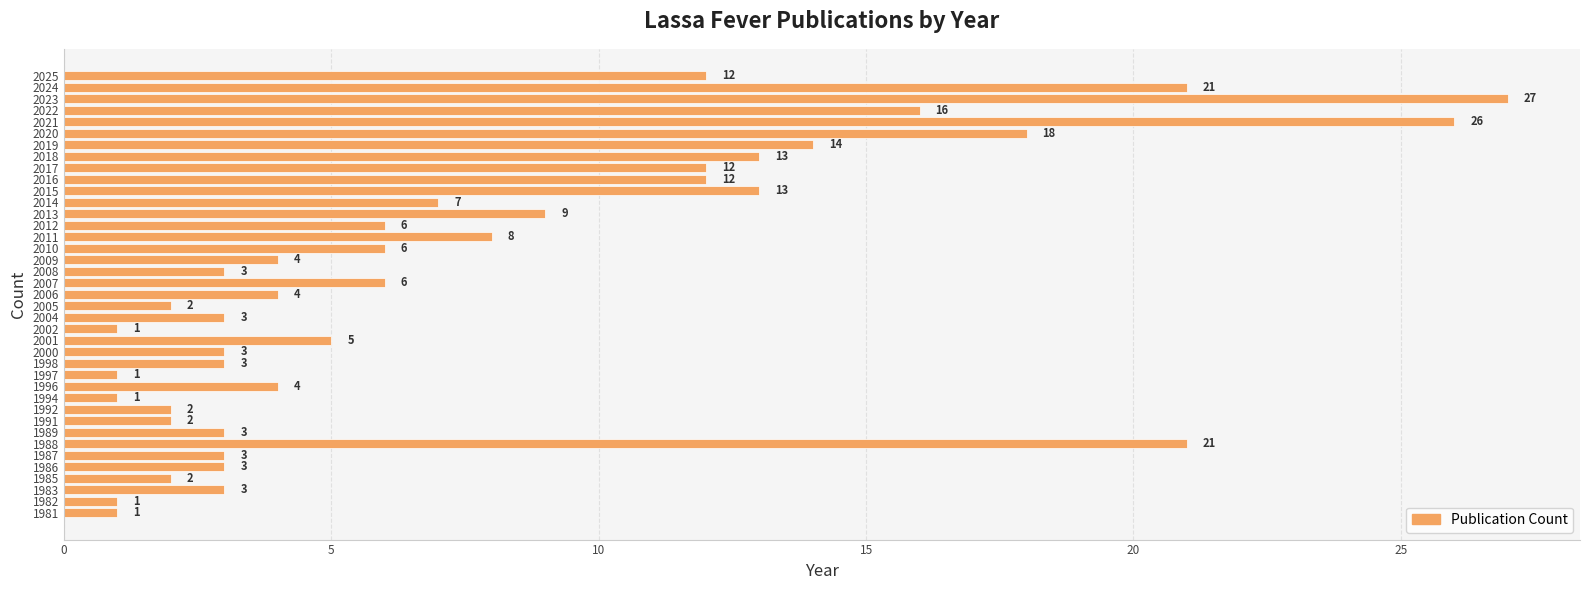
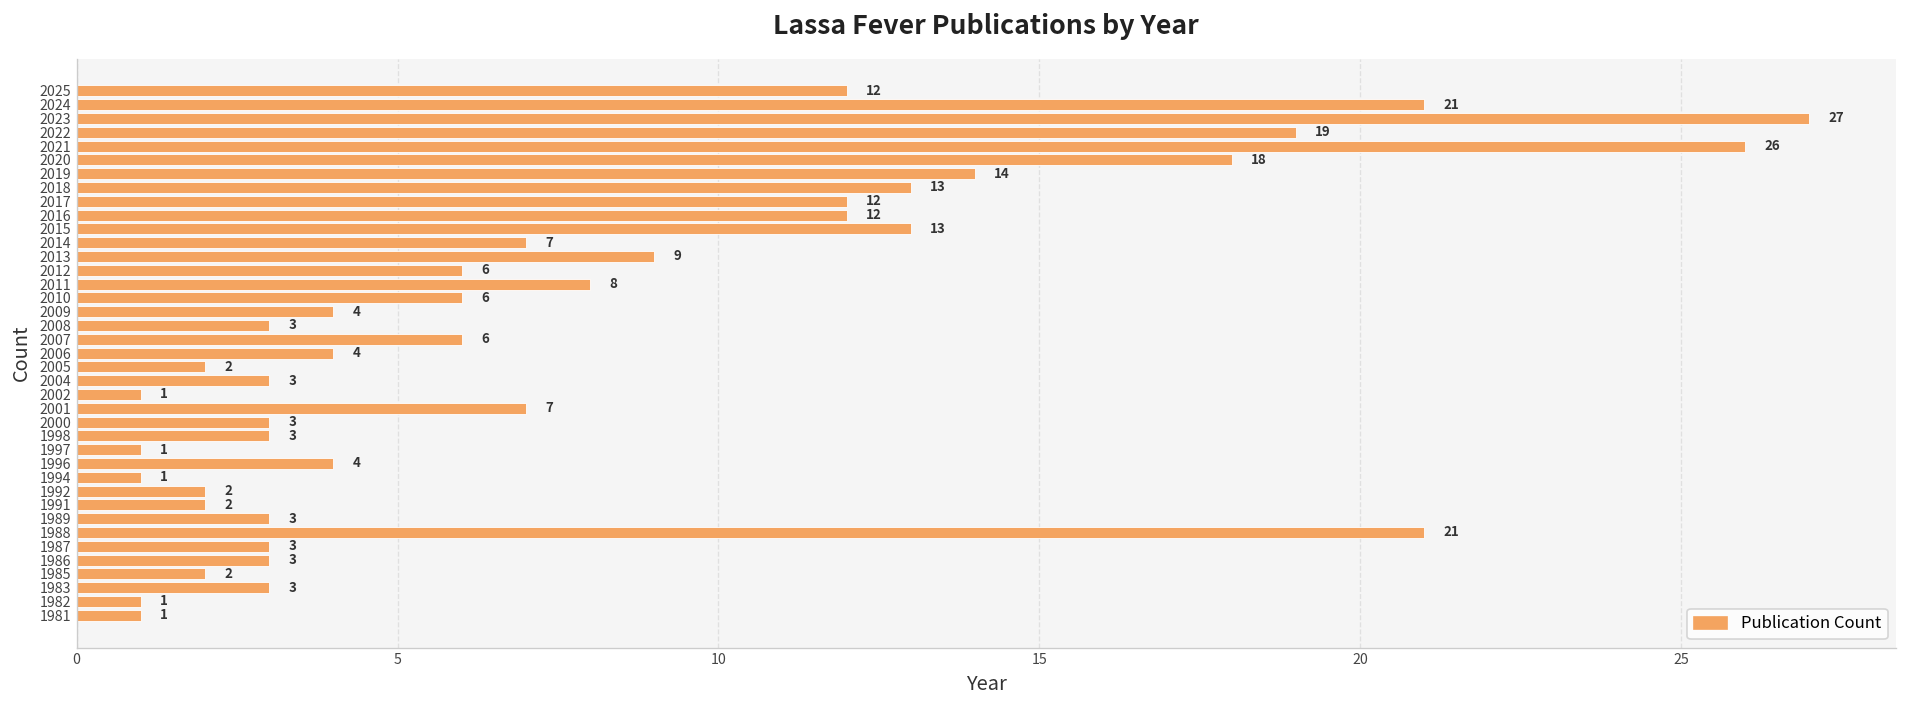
  {
    "2025": 12,
    "2024": 21,
    "2023": 27,
-   "2022": 16,
+   "2022": 19,
    "2021": 26,
    "2020": 18,
    "2019": 14,
    "2018": 13,
    "2017": 12,
    "2016": 12,
    "2015": 13,
    "2014": 7,
    "2013": 9,
    "2012": 6,
    "2011": 8,
    "2010": 6,
    "2009": 4,
    "2008": 3,
    "2007": 6,
    "2006": 4,
    "2005": 2,
    "2004": 3,
    "2002": 1,
-   "2001": 5,
+   "2001": 7,
    "2000": 3,
    "1998": 3,
    "1997": 1,
    "1996": 4,
    "1994": 1,
    "1992": 2,
    "1991": 2,
    "1989": 3,
    "1988": 21,
    "1987": 3,
    "1986": 3,
    "1985": 2,
    "1983": 3,
    "1982": 1,
    "1981": 1
  }
